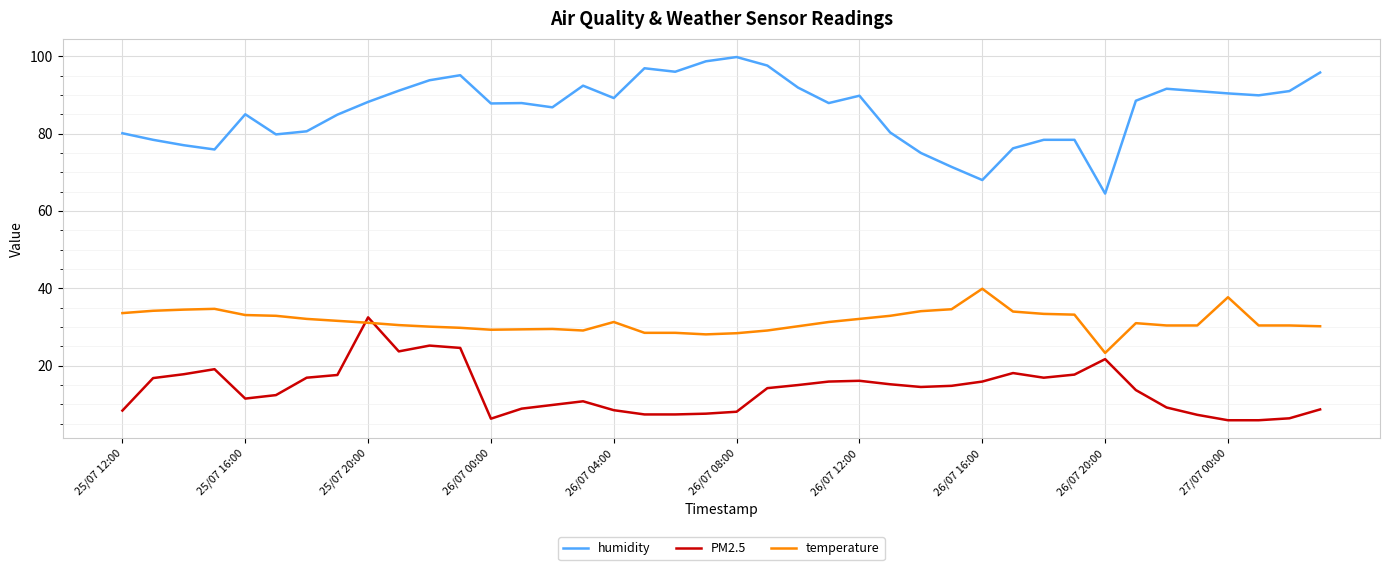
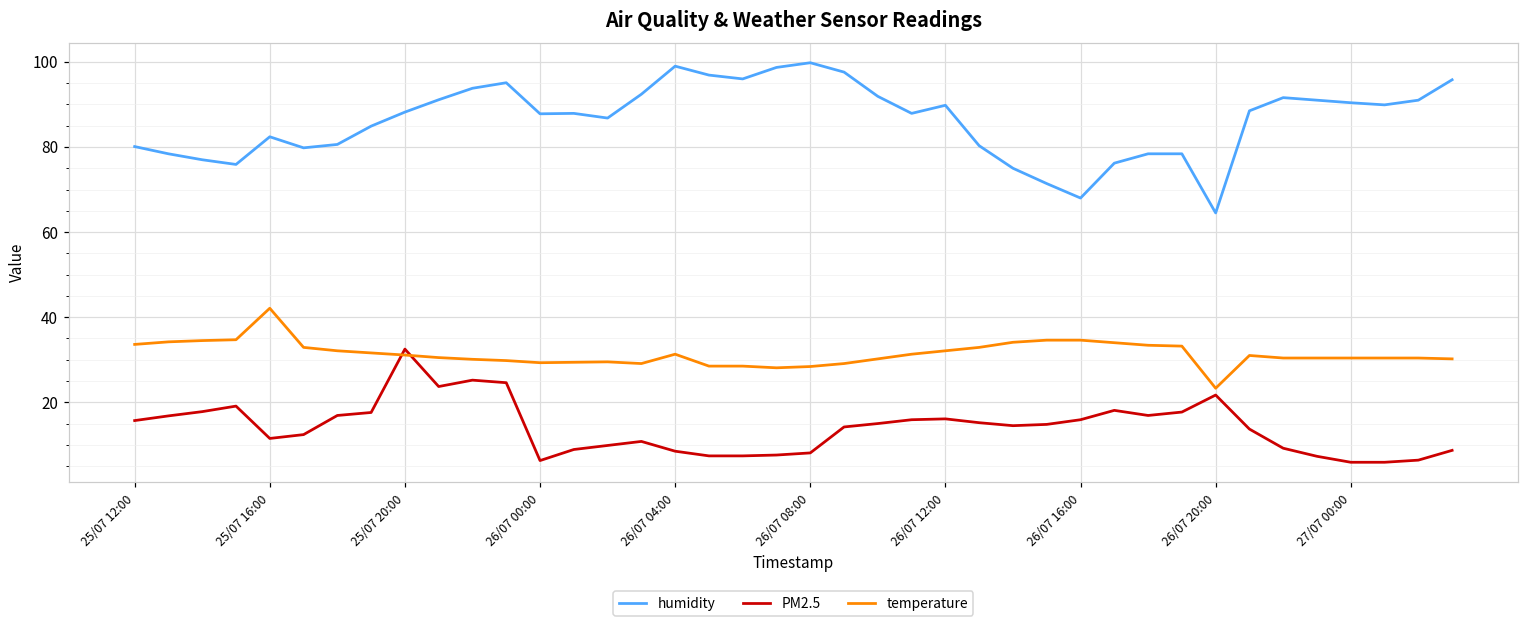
  {
    "humidity": {
      "25/07 12:00": 80,
-     "25/07 16:00": 85,
+     "25/07 16:00": 82,
      "25/07 20:00": 88,
      "26/07 00:00": 88,
-     "26/07 04:00": 89,
+     "26/07 04:00": 99,
      "26/07 08:00": 100,
      "26/07 12:00": 90,
      "26/07 16:00": 68,
      "26/07 20:00": 65,
      "27/07 00:00": 90
    },
    "PM2.5": {
-     "25/07 12:00": 8,
+     "25/07 12:00": 16,
      "25/07 16:00": 12,
      "25/07 20:00": 33,
      "26/07 00:00": 6,
      "26/07 04:00": 9,
      "26/07 08:00": 8,
      "26/07 12:00": 16,
      "26/07 16:00": 16,
      "26/07 20:00": 22,
      "27/07 00:00": 6
    },
    "temperature": {
      "25/07 12:00": 34,
-     "25/07 16:00": 33,
+     "25/07 16:00": 42,
      "25/07 20:00": 31,
      "26/07 00:00": 29,
      "26/07 04:00": 31,
      "26/07 08:00": 28,
      "26/07 12:00": 32,
-     "26/07 16:00": 40,
+     "26/07 16:00": 35,
      "26/07 20:00": 23,
-     "27/07 00:00": 38
+     "27/07 00:00": 30
    }
  }
